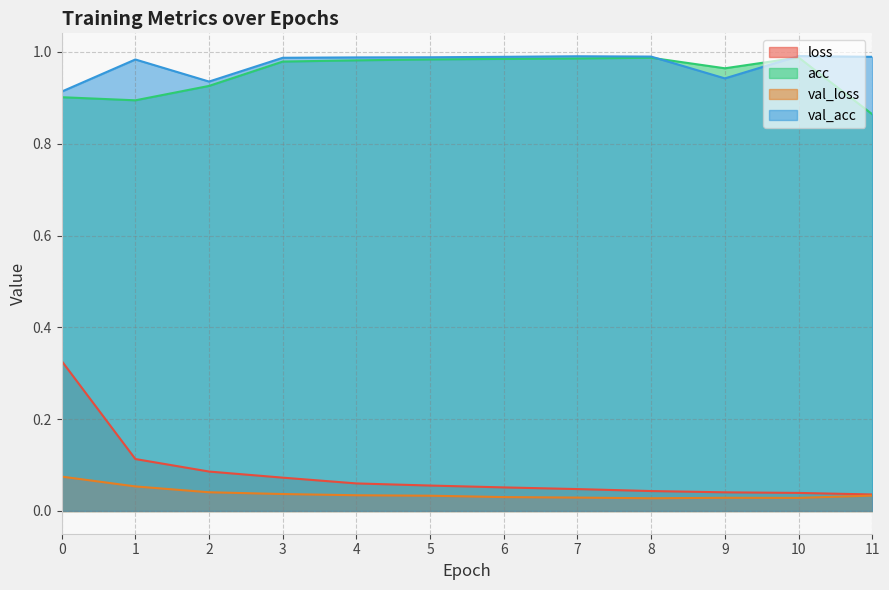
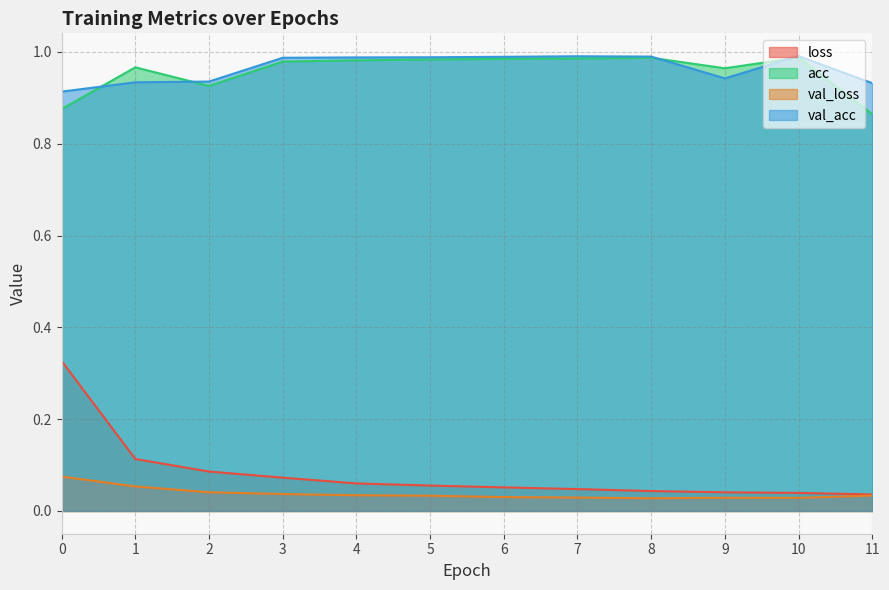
  {
    "acc": {
-     "0": 0.90,
-     "1": 0.89,
+     "0": 0.88,
+     "1": 0.97,
      "2": 0.93,
      "3": 0.98,
      "4": 0.98,
      "9": 0.96,
      "11": 0.86
    },
    "val_acc": {
      "0": 0.91,
-     "1": 0.98,
+     "1": 0.93,
      "2": 0.94,
      "3": 0.99,
      "4": 0.99,
      "9": 0.94,
-     "11": 0.99
+     "11": 0.93
    }
  }
